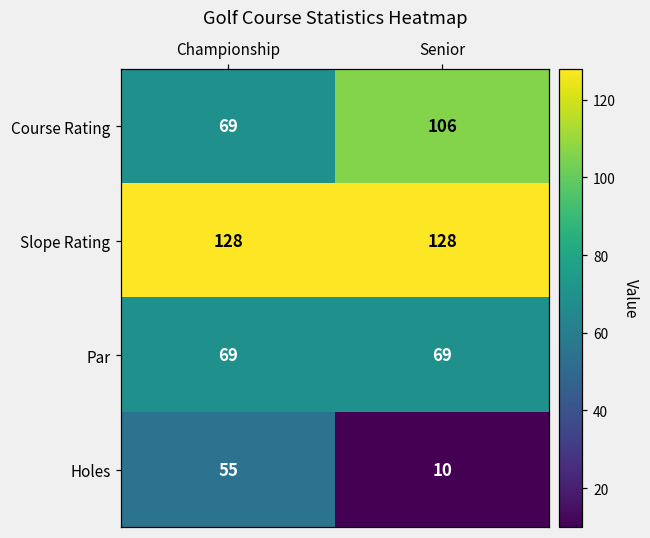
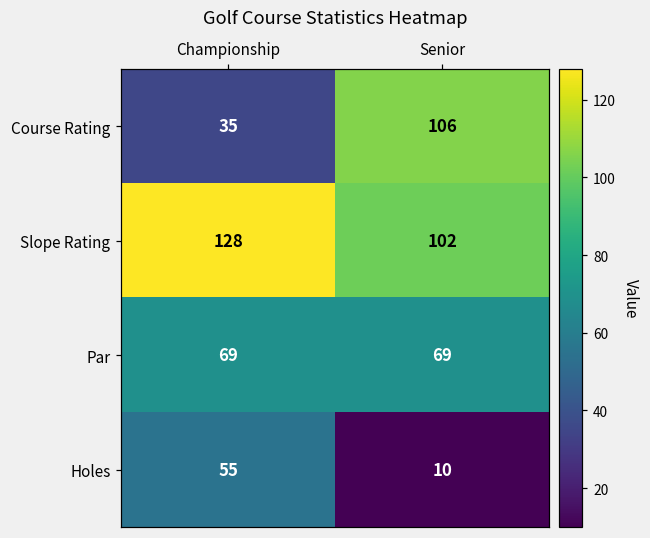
  {
    "Course Rating": {
-     "Championship": 69,
+     "Championship": 35,
      "Senior": 106
    },
    "Slope Rating": {
      "Championship": 128,
-     "Senior": 128
+     "Senior": 102
    },
    "Par": {
      "Championship": 69,
      "Senior": 69
    },
    "Holes": {
      "Championship": 55,
      "Senior": 10
    }
  }
